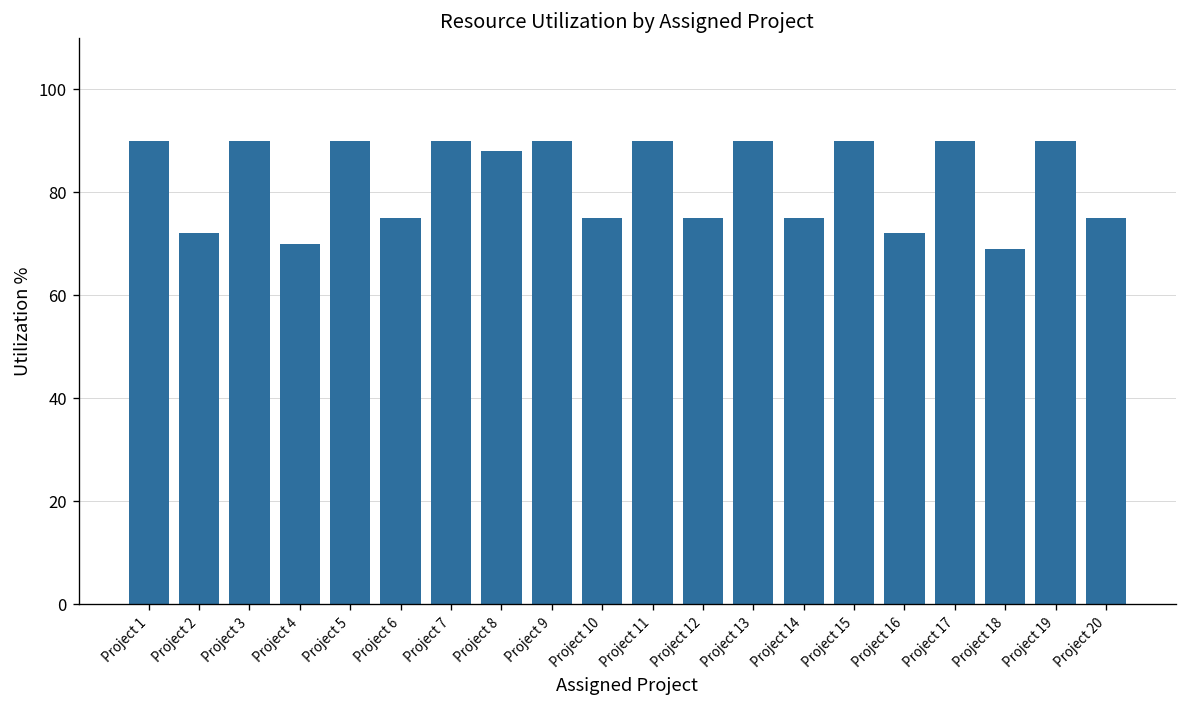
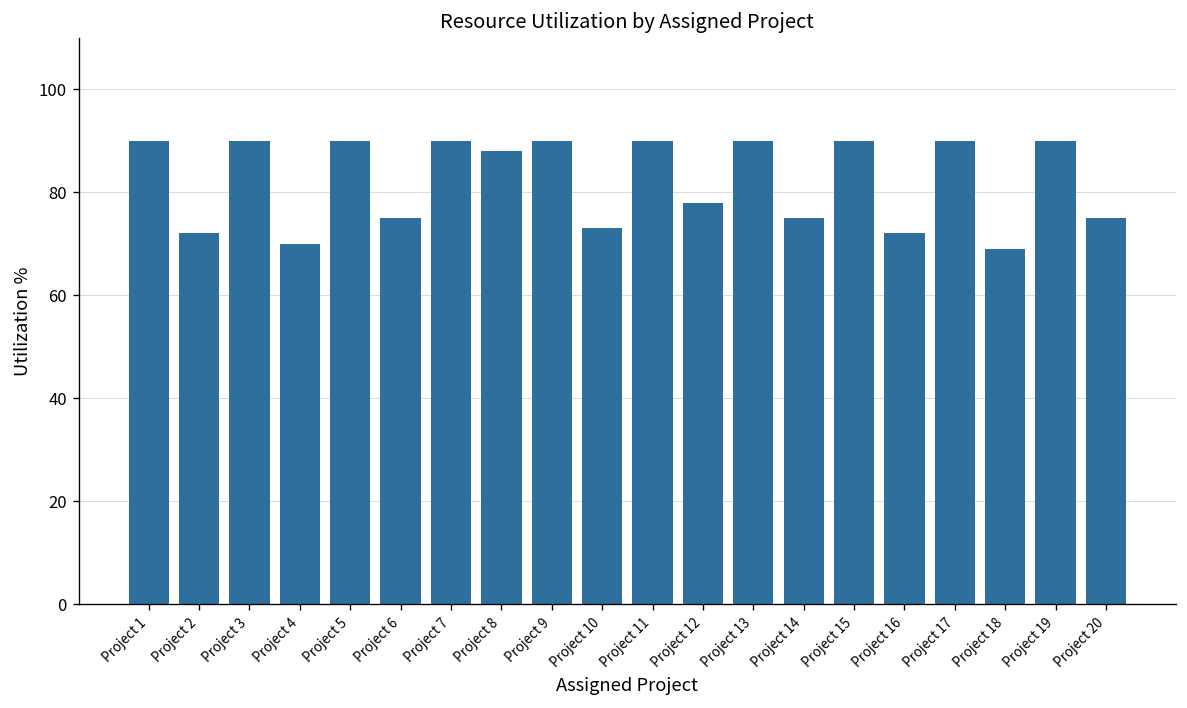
  {
    "Project 1": 90,
    "Project 2": 72,
    "Project 3": 90,
    "Project 4": 70,
    "Project 5": 90,
    "Project 6": 75,
    "Project 7": 90,
    "Project 8": 88,
    "Project 9": 90,
-   "Project 10": 75,
+   "Project 10": 73,
    "Project 11": 90,
-   "Project 12": 75,
+   "Project 12": 78,
    "Project 13": 90,
    "Project 14": 75,
    "Project 15": 90,
    "Project 16": 72,
    "Project 17": 90,
    "Project 18": 69,
    "Project 19": 90,
    "Project 20": 75
  }
